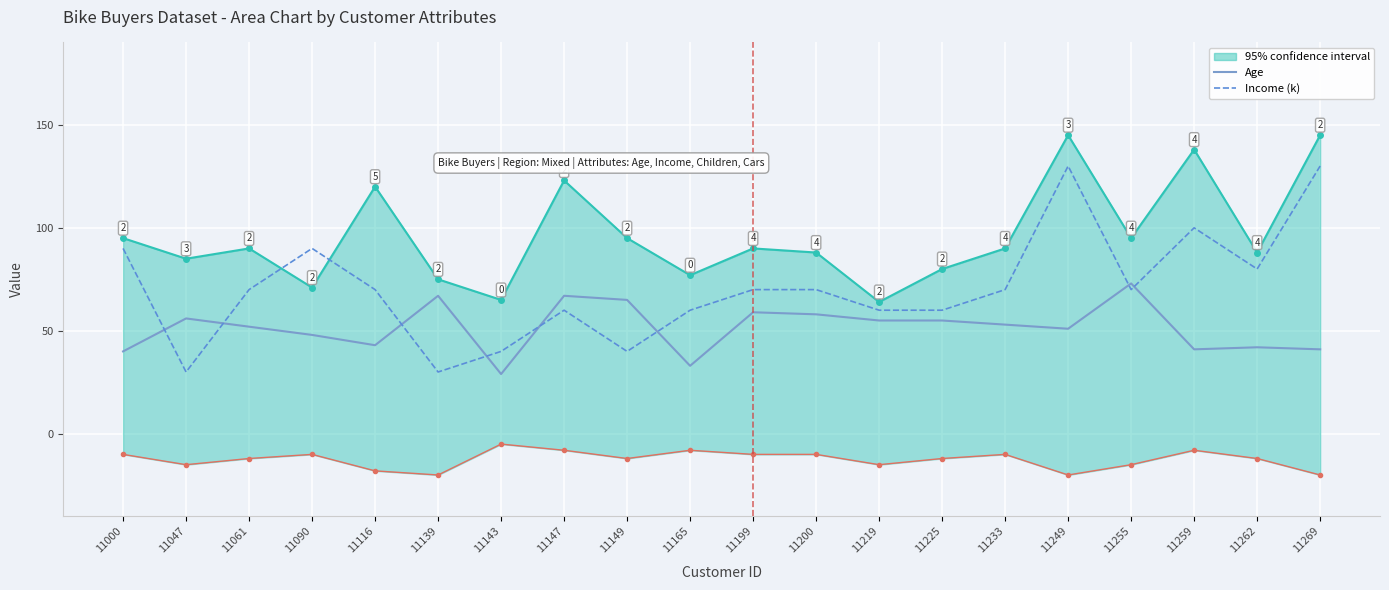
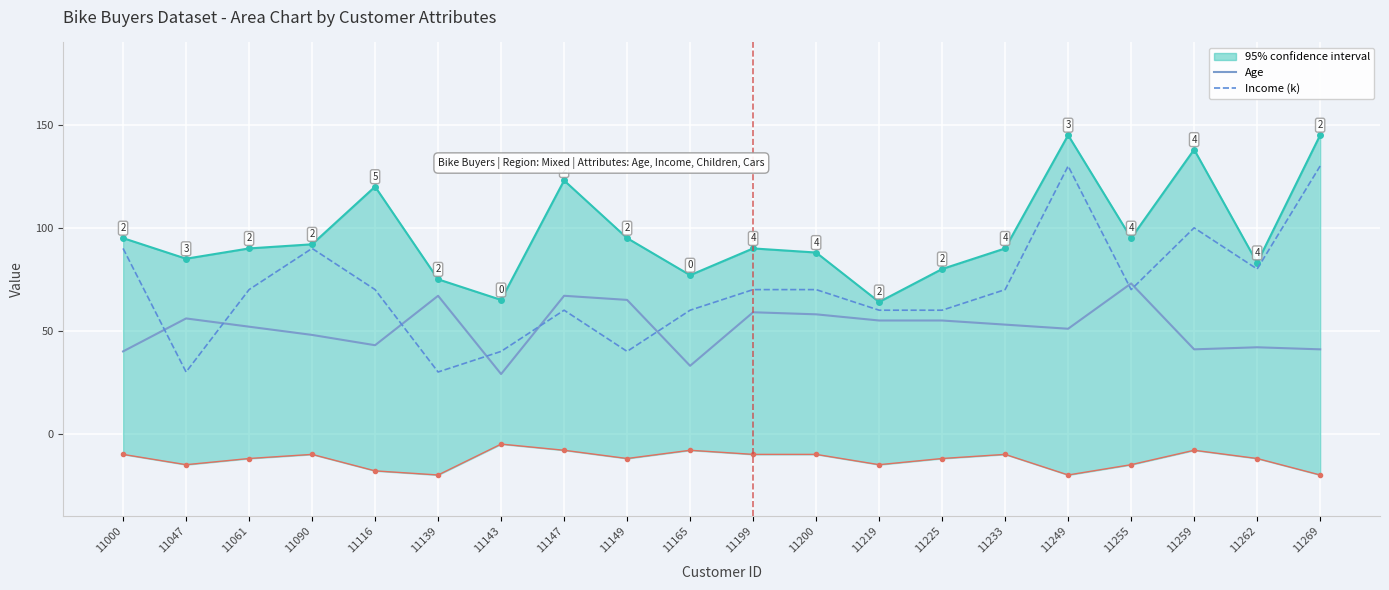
  {
    "95% confidence interval": {
-     "11090": 71,
-     "11262": 88
+     "11090": 92,
+     "11262": 83
    }
  }
